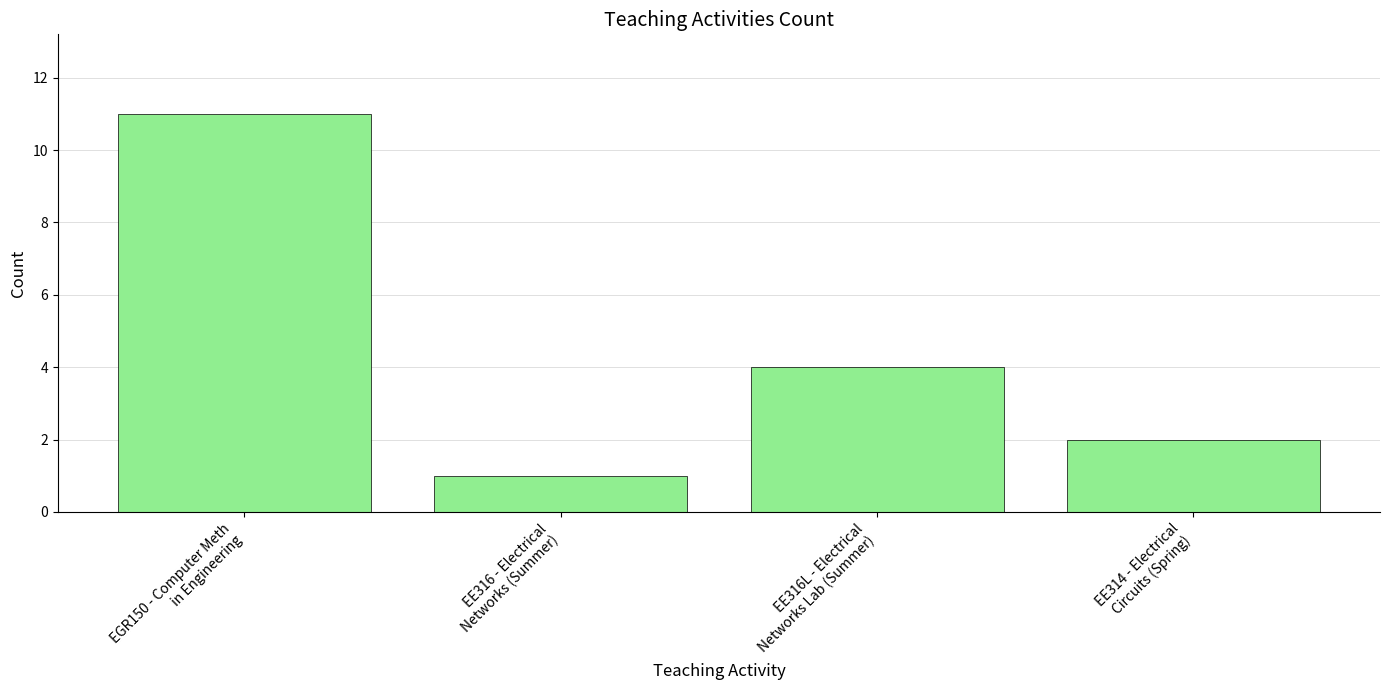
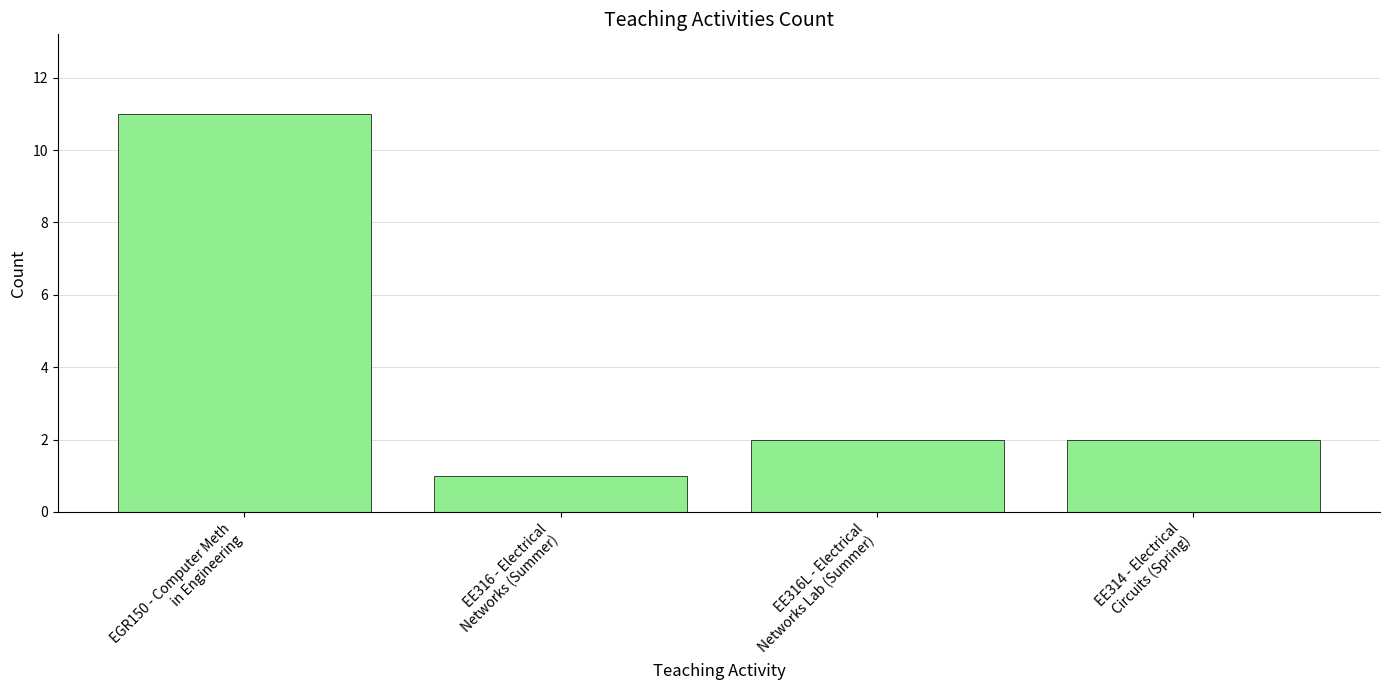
  {
    "EGR150 - Computer Meth in Engineering": 11,
    "EE316 - Electrical Networks (Summer)": 1,
-   "EE316L - Electrical Networks Lab (Summer)": 4,
+   "EE316L - Electrical Networks Lab (Summer)": 2,
    "EE314 - Electrical Circuits (Spring)": 2
  }
